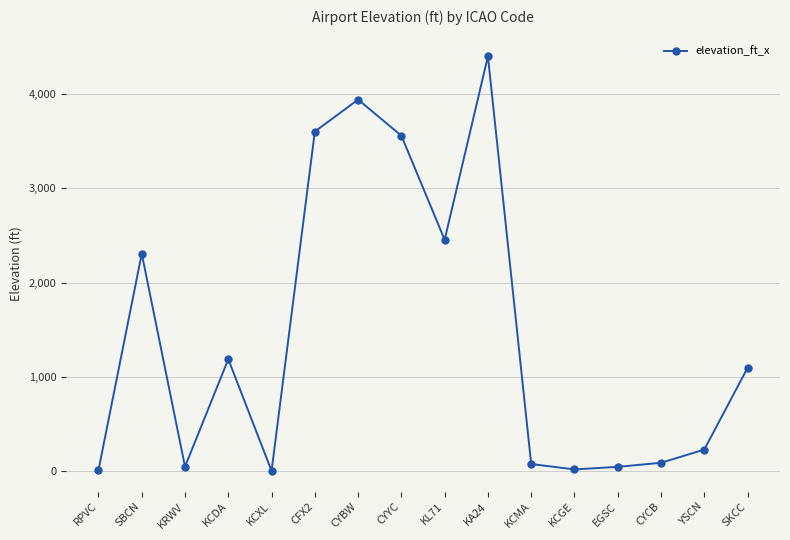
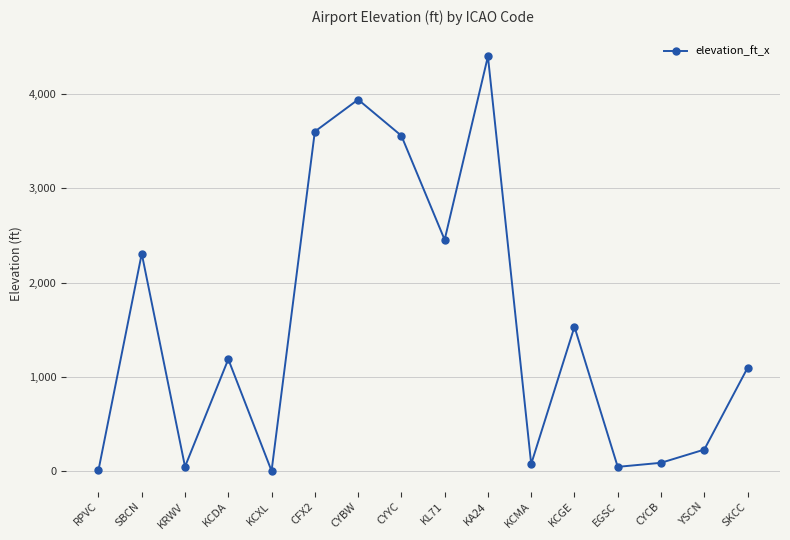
  {
    "RPVC": "0",
    "SBCN": "2,300",
    "KRWV": "0",
    "KCDA": "1,200",
    "KCXL": "0",
    "CFX2": "3,600",
    "CYBW": "3,900",
    "CYYC": "3,600",
    "KL71": "2,500",
    "KA24": "4,400",
    "KCMA": "100",
-   "KCGE": "0",
+   "KCGE": "1,500",
    "EGSC": "0",
    "CYCB": "100",
    "YSCN": "200",
    "SKCC": "1,100"
  }
